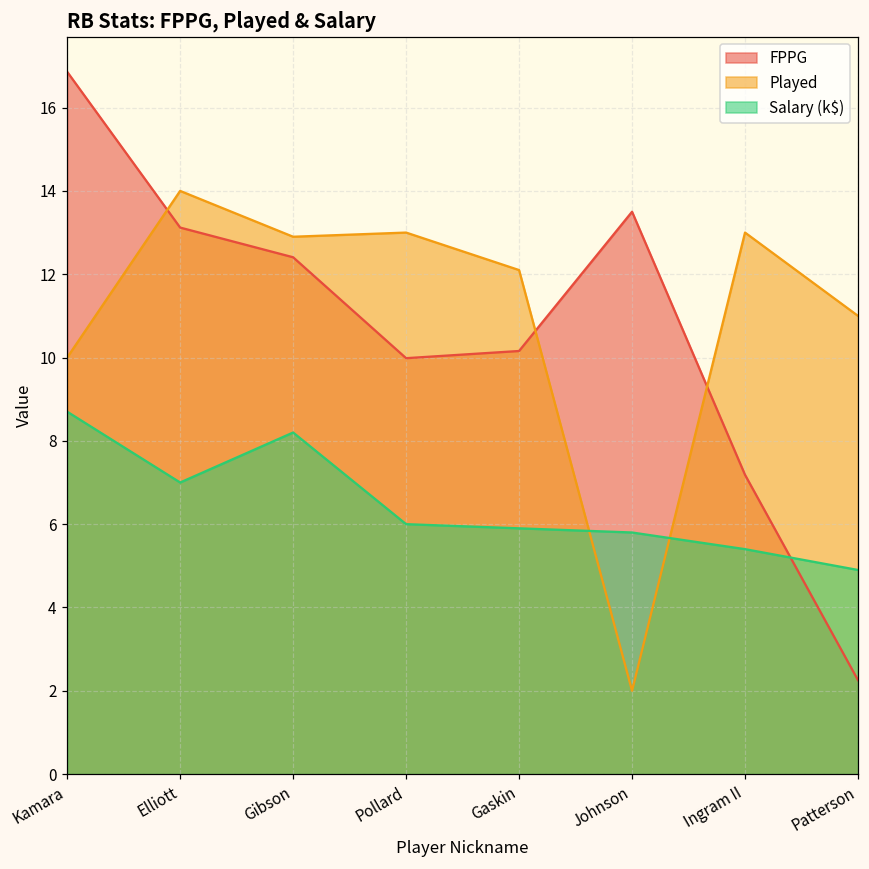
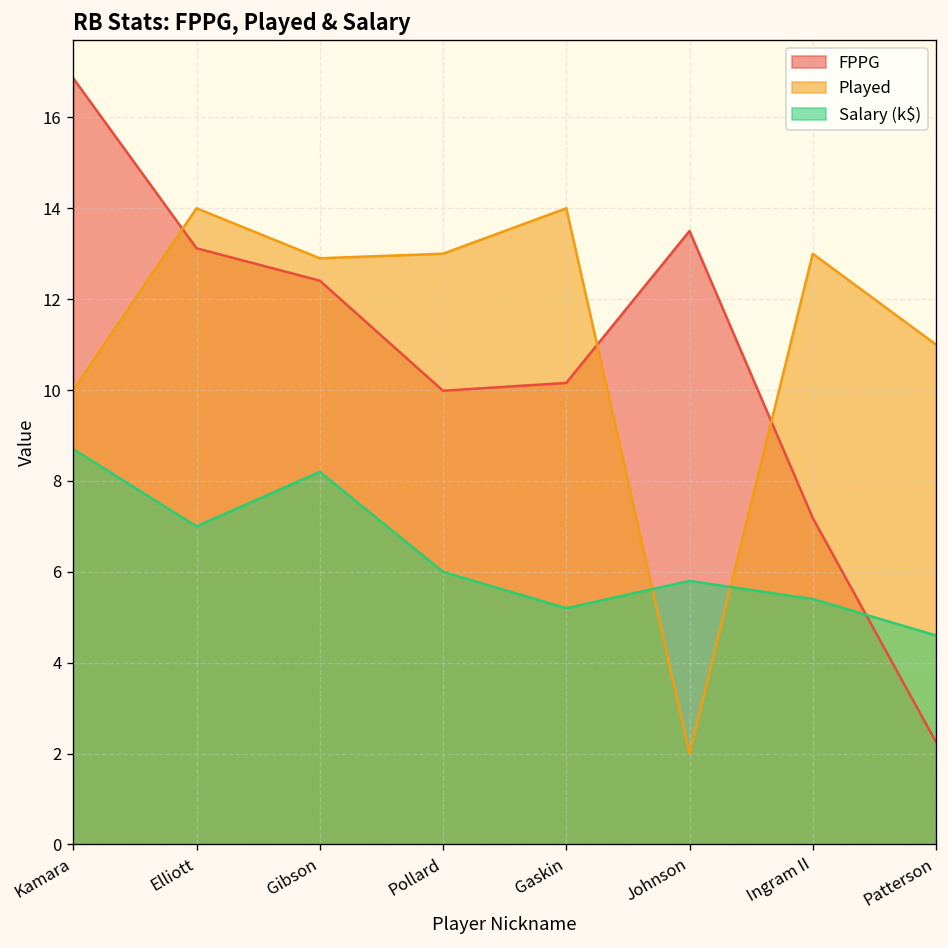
  {
    "FPPG": {
      "Kamara": 16.9,
      "Elliott": 13.1,
      "Gibson": 12.4,
      "Pollard": 10.0,
      "Gaskin": 10.2,
      "Johnson": 13.5,
      "Ingram II": 7.2,
      "Patterson": 2.3
    },
    "Played": {
      "Kamara": 10.0,
      "Elliott": 14.0,
      "Gibson": 12.9,
      "Pollard": 13.0,
-     "Gaskin": 12.1,
+     "Gaskin": 14.0,
      "Johnson": 2.0,
      "Ingram II": 13.0,
      "Patterson": 11.0
    },
    "Salary (k$)": {
      "Kamara": 8.7,
      "Elliott": 7.0,
      "Gibson": 8.2,
      "Pollard": 6.0,
-     "Gaskin": 5.9,
+     "Gaskin": 5.2,
      "Johnson": 5.8,
      "Ingram II": 5.4,
-     "Patterson": 4.9
+     "Patterson": 4.6
    }
  }
